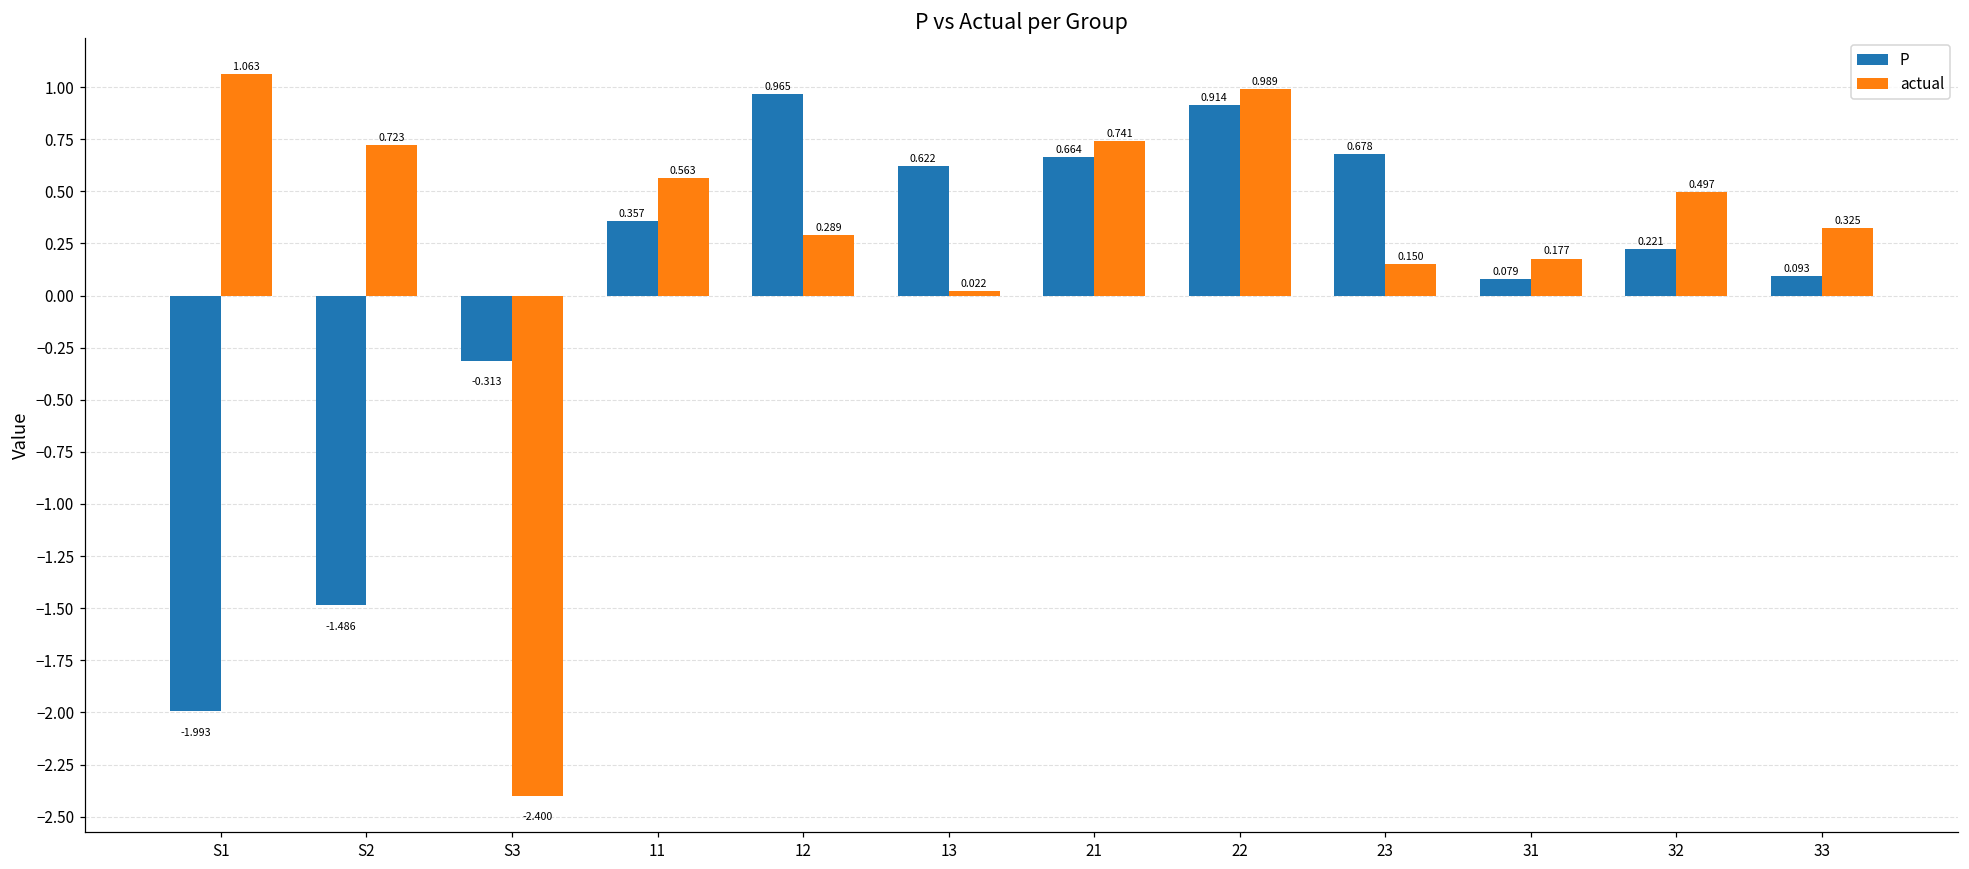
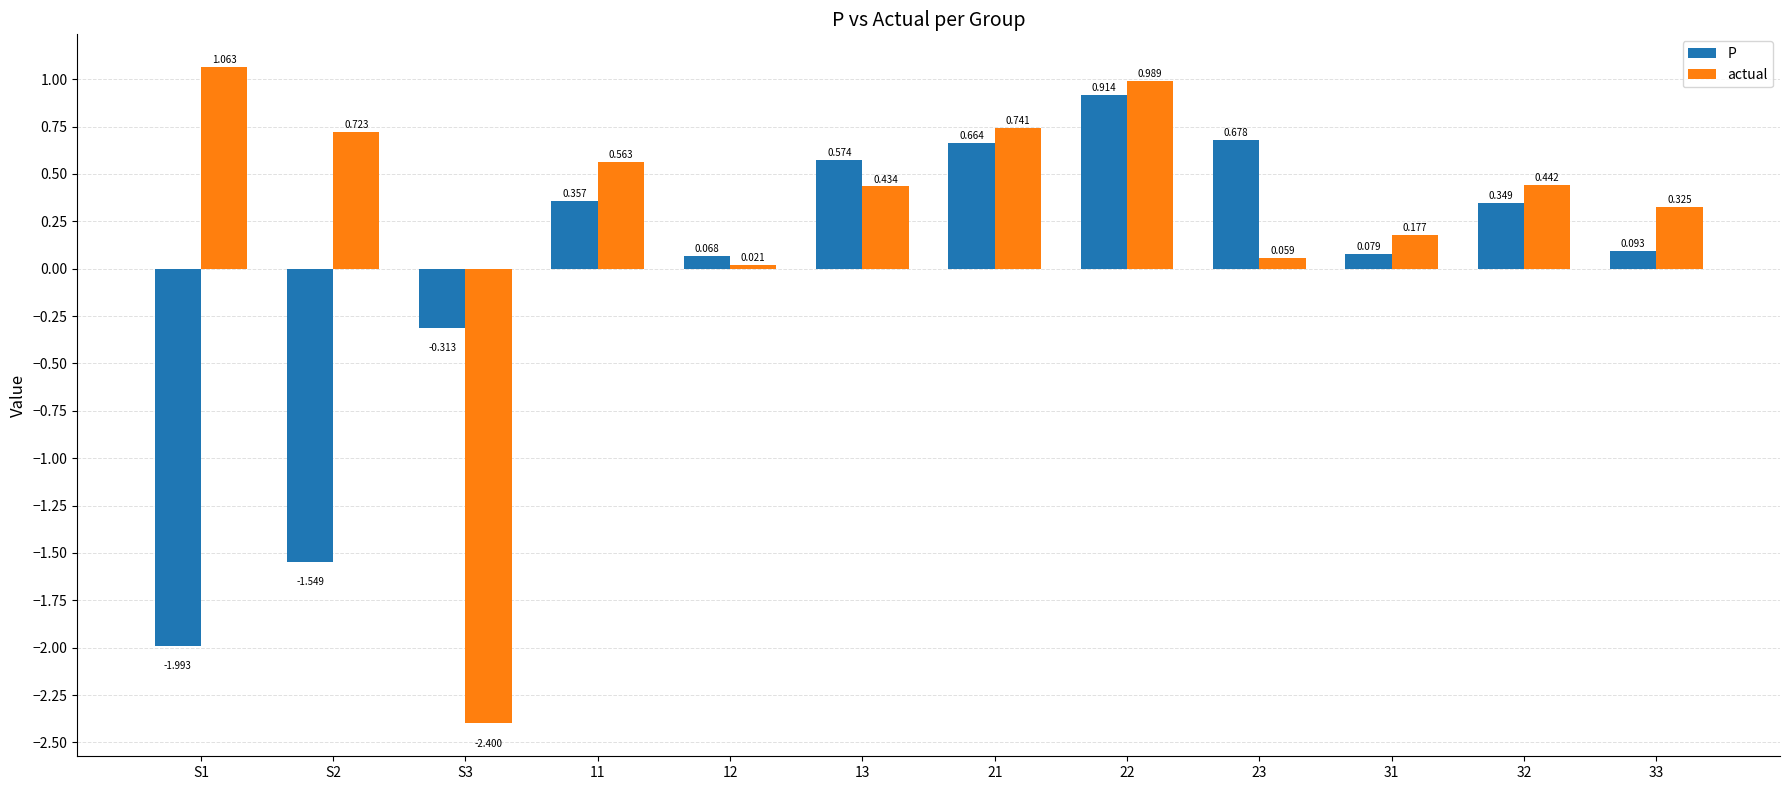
  {
    "P": {
      "S1": -1.993,
-     "S2": -1.486,
+     "S2": -1.549,
      "S3": -0.313,
      "11": 0.357,
-     "12": 0.965,
-     "13": 0.622,
+     "12": 0.068,
+     "13": 0.574,
      "21": 0.664,
      "22": 0.914,
      "23": 0.678,
      "31": 0.079,
-     "32": 0.221,
+     "32": 0.349,
      "33": 0.093
    },
    "actual": {
      "S1": 1.063,
      "S2": 0.723,
      "S3": -2.400,
      "11": 0.563,
-     "12": 0.289,
-     "13": 0.022,
+     "12": 0.021,
+     "13": 0.434,
      "21": 0.741,
      "22": 0.989,
-     "23": 0.150,
+     "23": 0.059,
      "31": 0.177,
-     "32": 0.497,
+     "32": 0.442,
      "33": 0.325
    }
  }
